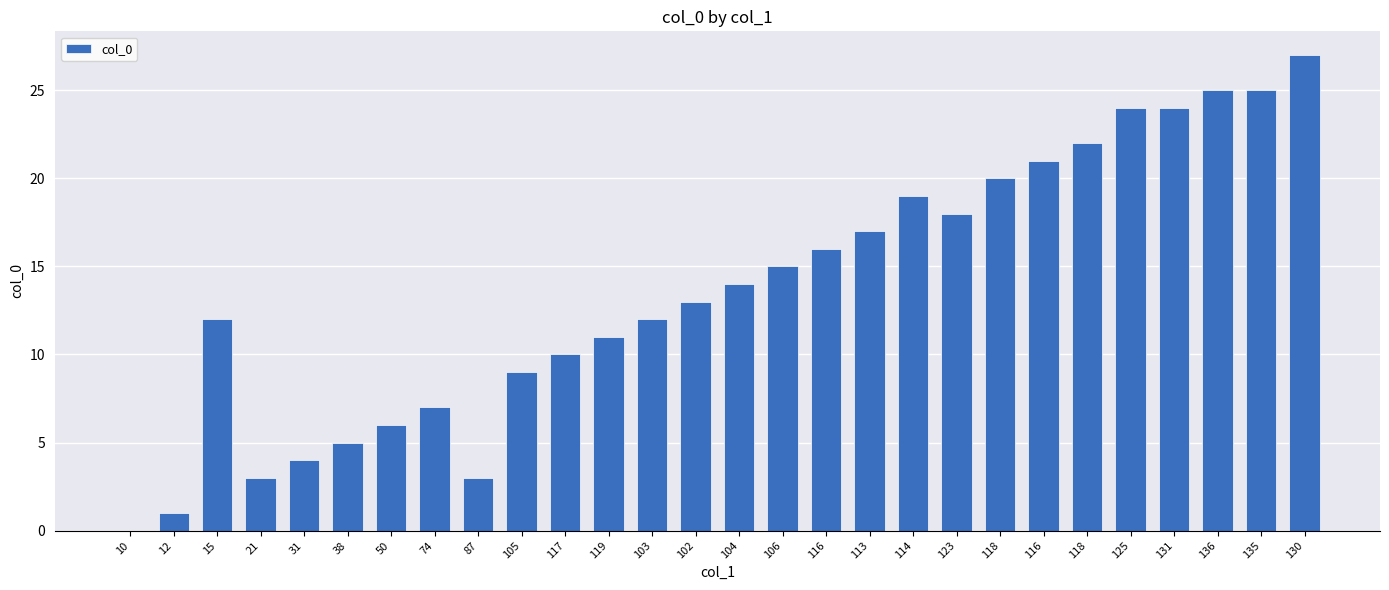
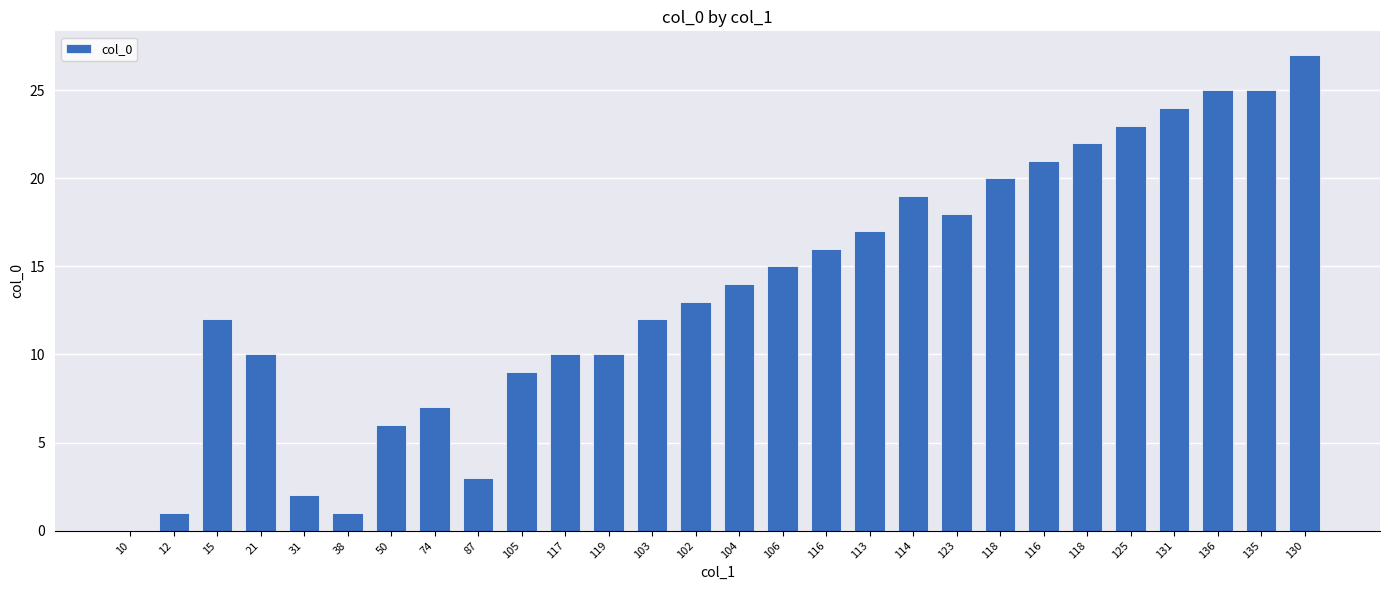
  {
    "10": 0,
    "12": 1,
    "15": 12,
-   "21": 3,
-   "31": 4,
-   "38": 5,
+   "21": 10,
+   "31": 2,
+   "38": 1,
    "50": 6,
    "74": 7,
    "87": 3,
    "105": 9,
    "117": 10,
-   "119": 11,
+   "119": 10,
    "103": 12,
    "102": 13,
    "104": 14,
    "106": 15,
    "113": 17,
    "114": 19,
    "123": 18,
-   "125": 24,
+   "125": 23,
    "131": 24,
    "136": 25,
    "135": 25,
    "130": 27
  }
